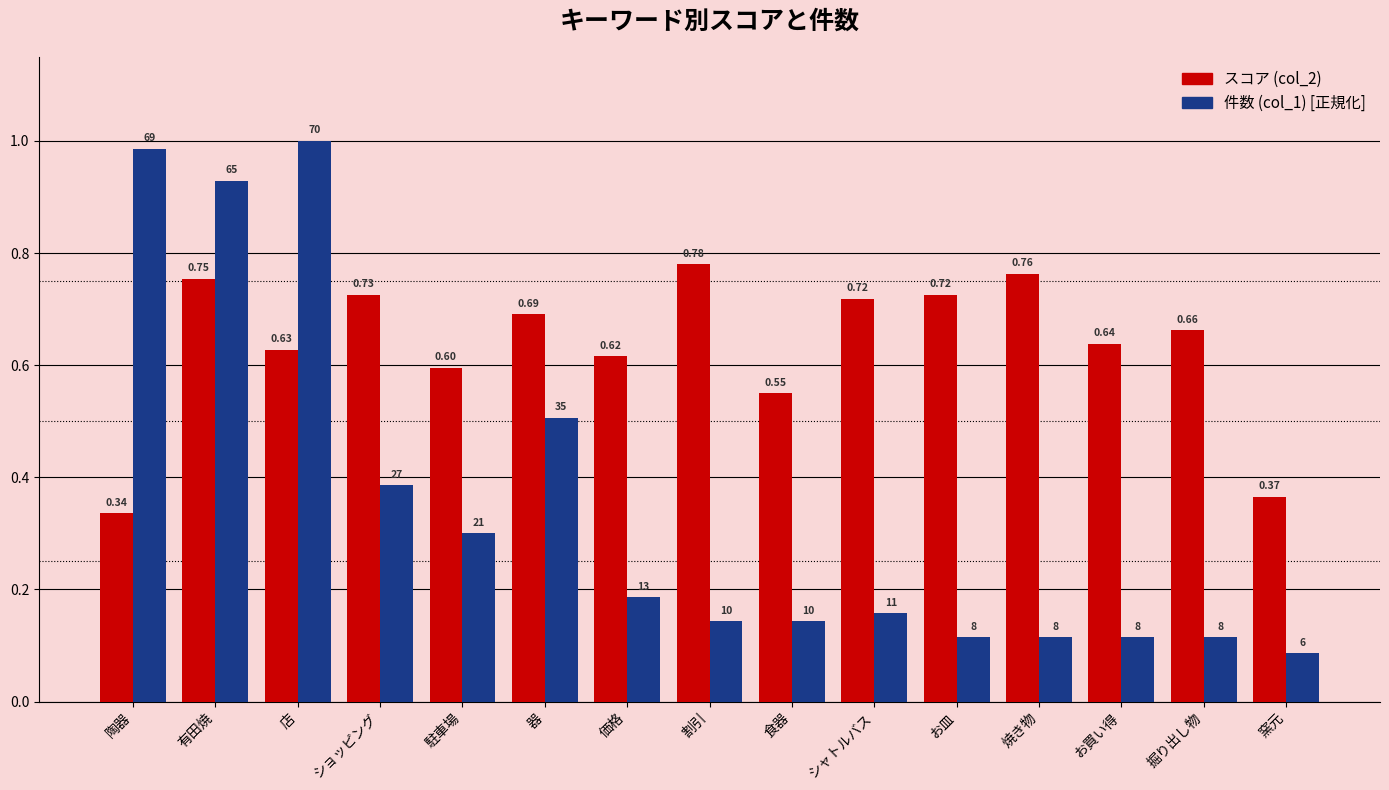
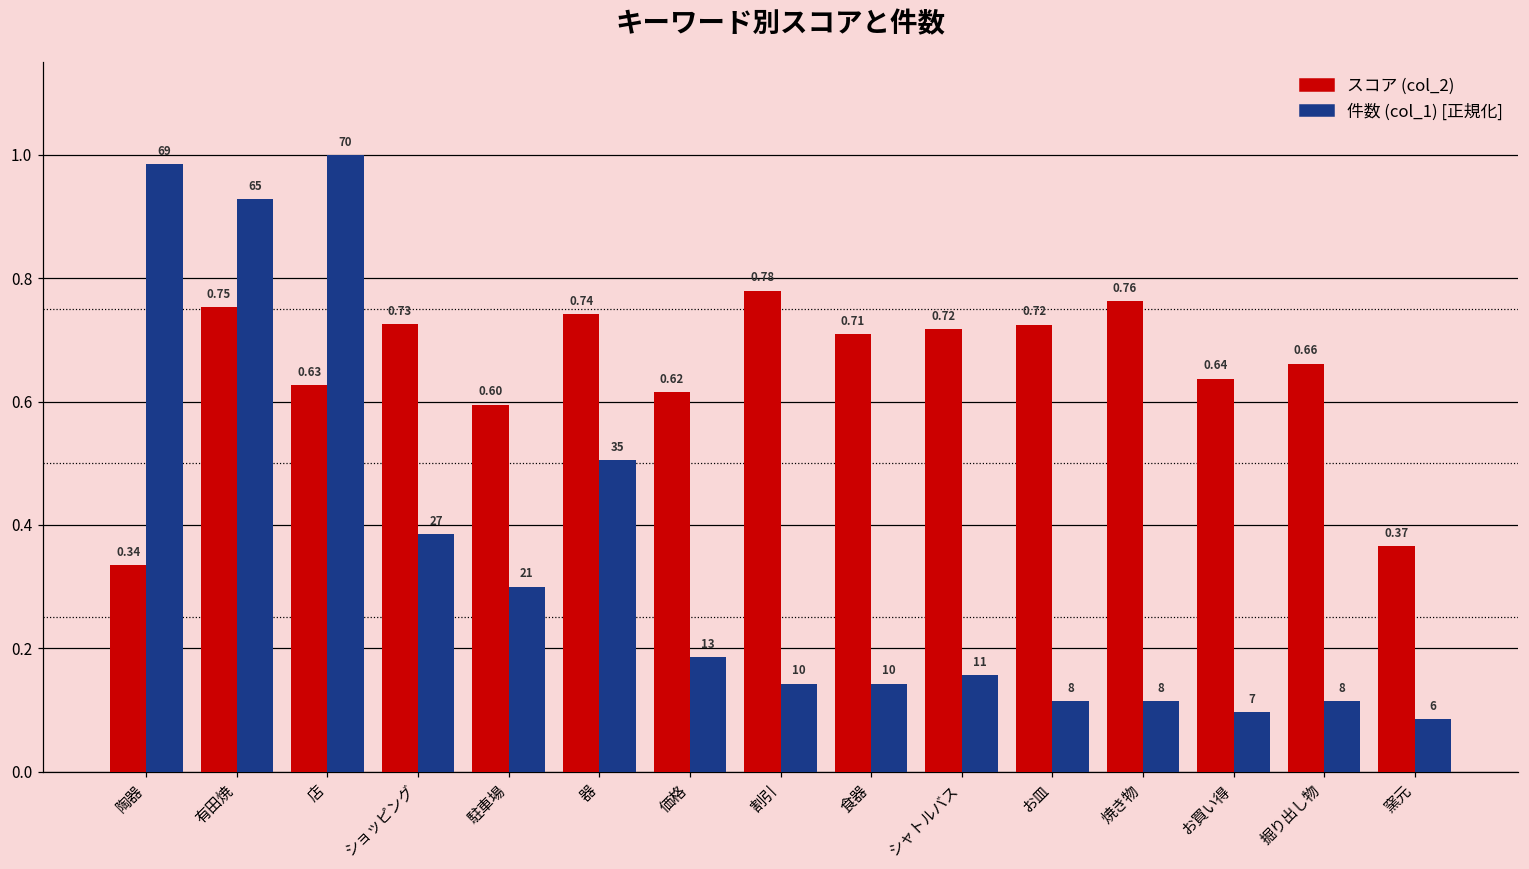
  {
    "スコア (col_2)": {
      "陶器": 0.34,
      "有田焼": 0.75,
      "店": 0.63,
      "ショッピング": 0.73,
      "駐車場": 0.60,
-     "器": 0.69,
+     "器": 0.74,
      "価格": 0.62,
      "割引": 0.78,
-     "食器": 0.55,
+     "食器": 0.71,
      "シャトルバス": 0.72,
      "お皿": 0.72,
      "焼き物": 0.76,
      "お買い得": 0.64,
      "掘り出し物": 0.66,
      "窯元": 0.37
    },
    "件数 (col_1) [正規化]": {
-     "お買い得": 8
+     "お買い得": 7
    }
  }
